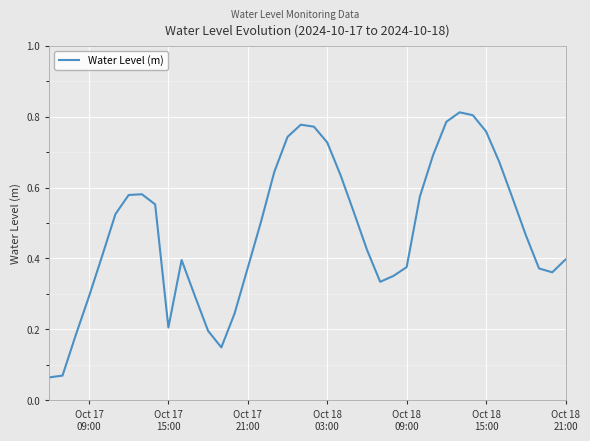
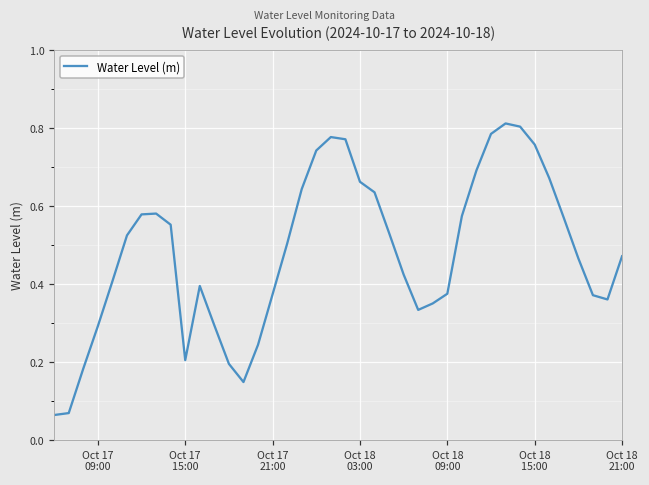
  {
    "Oct 17 09:00": 0.29,
    "Oct 17 15:00": 0.21,
    "Oct 17 21:00": 0.37,
-   "Oct 18 03:00": 0.73,
+   "Oct 18 03:00": 0.66,
    "Oct 18 09:00": 0.38,
    "Oct 18 15:00": 0.76,
-   "Oct 18 21:00": 0.40
+   "Oct 18 21:00": 0.47
  }
